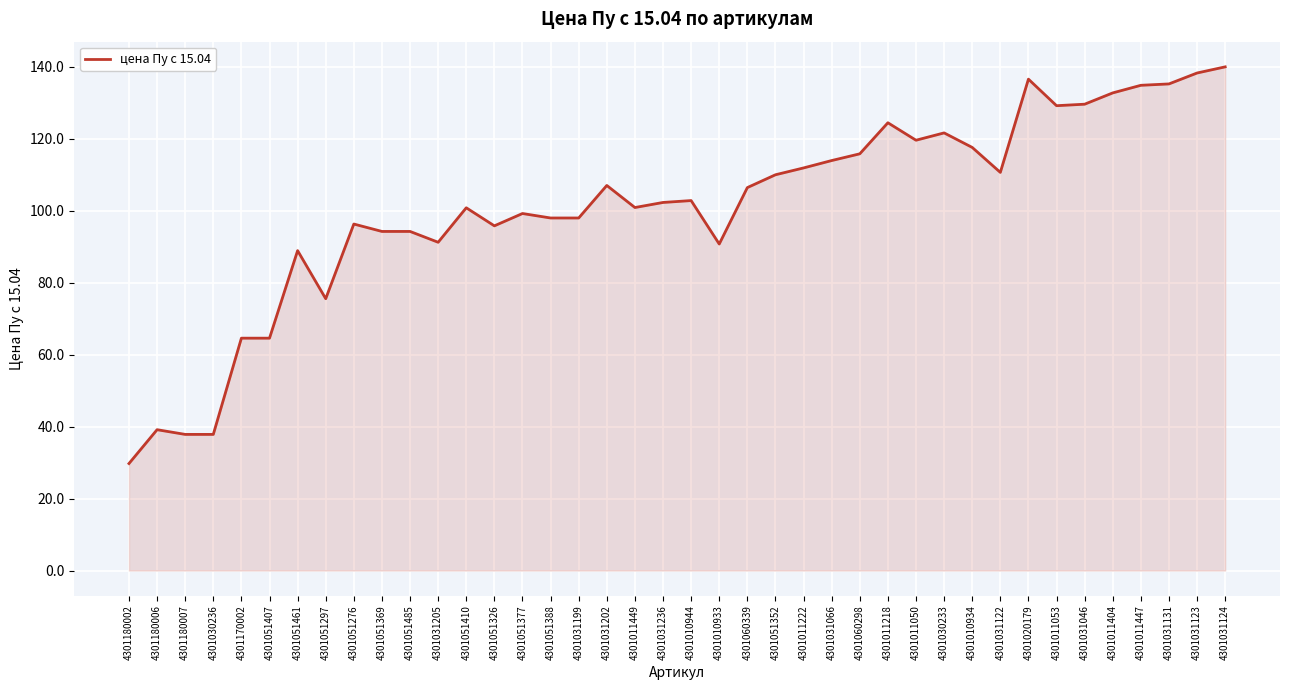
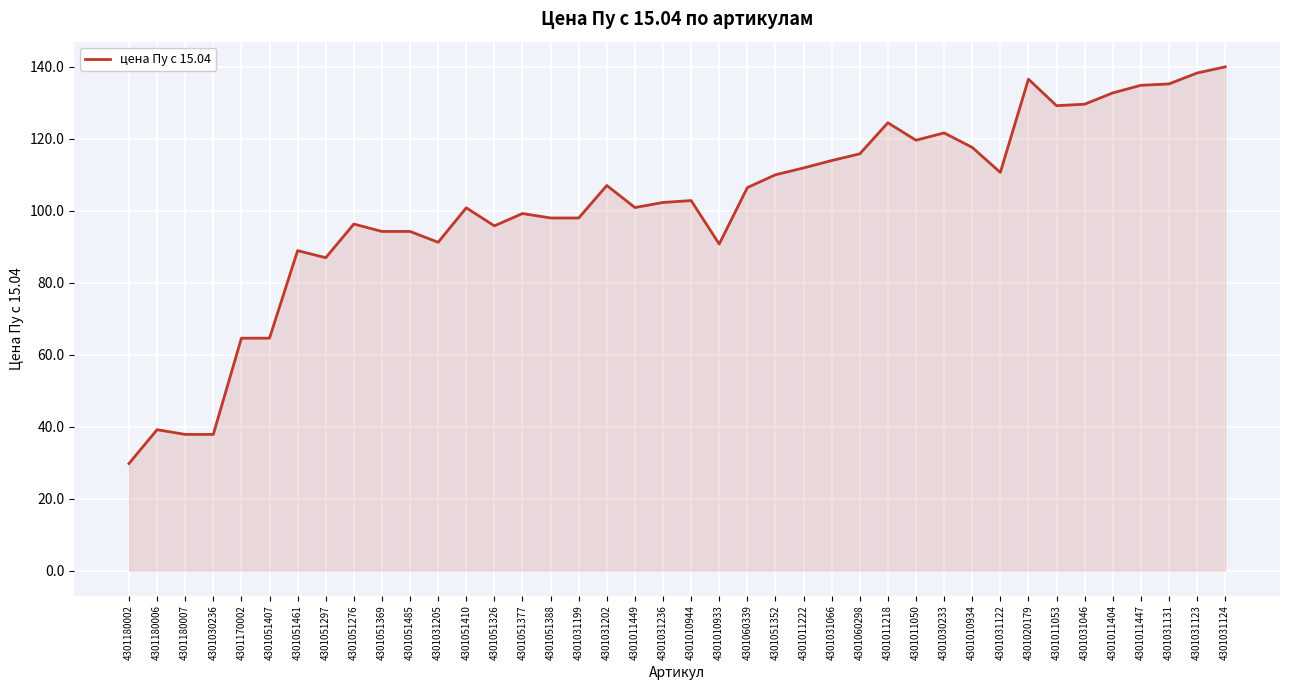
  {
    "4301180002": 30,
    "4301180006": 39,
    "4301180007": 38,
    "4301030236": 38,
    "4301170002": 65,
    "4301051407": 65,
    "4301051461": 89,
-   "4301051297": 76,
+   "4301051297": 87,
    "4301051276": 96,
    "4301051369": 94,
    "4301051485": 94,
    "4301031205": 91,
    "4301051410": 101,
    "4301051326": 96,
    "4301051377": 99,
    "4301051388": 98,
    "4301031199": 98,
    "4301031202": 107,
    "4301011449": 101,
    "4301031236": 102,
    "4301010944": 103,
    "4301010933": 91,
    "4301060339": 106,
    "4301051352": 110,
    "4301011222": 112,
    "4301031066": 114,
    "4301060298": 116,
    "4301011218": 124,
    "4301011050": 120,
    "4301030233": 122,
    "4301010934": 118,
    "4301031122": 111,
    "4301020179": 137,
    "4301011053": 129,
    "4301031046": 130,
    "4301011404": 133,
    "4301011447": 135,
    "4301031131": 135,
    "4301031123": 138,
    "4301031124": 140
  }
